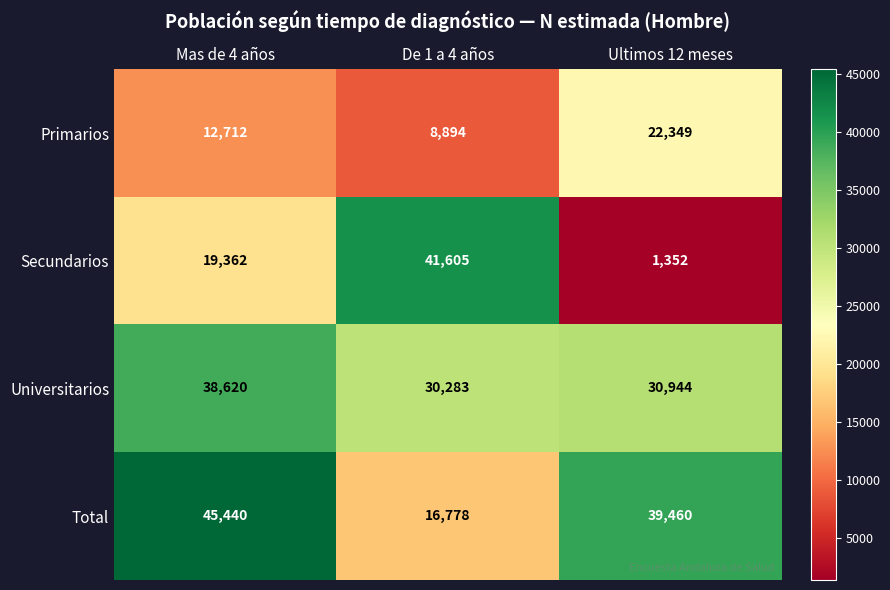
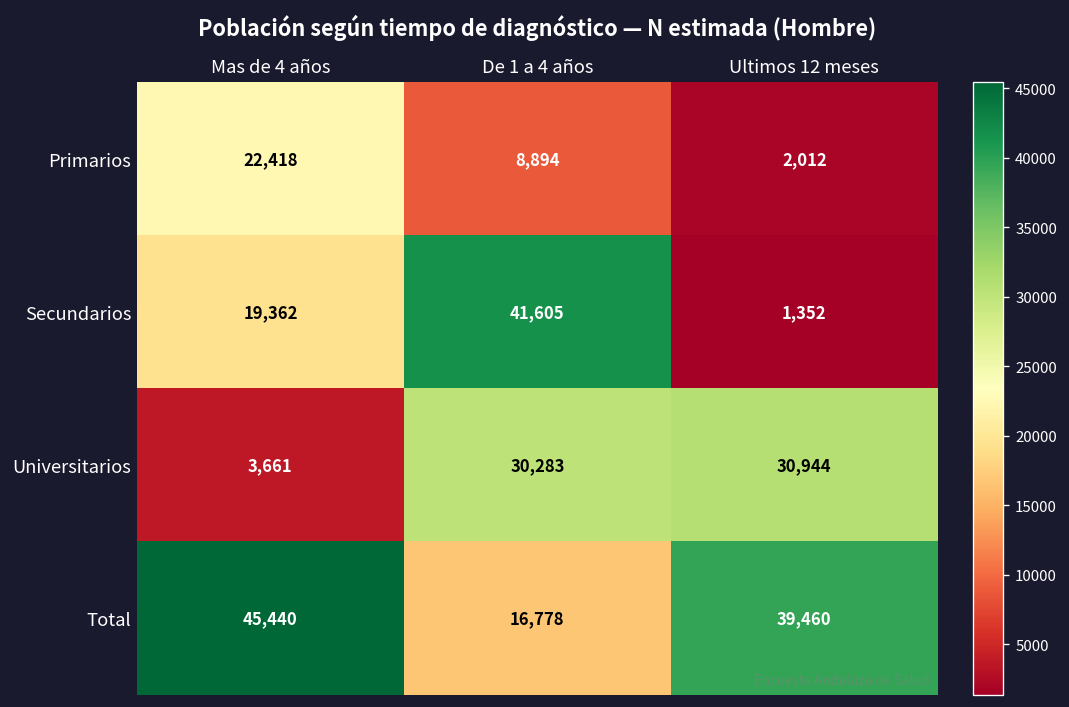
  {
    "Primarios": {
-     "Mas de 4 años": "12,712",
+     "Mas de 4 años": "22,418",
      "De 1 a 4 años": "8,894",
-     "Ultimos 12 meses": "22,349"
+     "Ultimos 12 meses": "2,012"
    },
    "Secundarios": {
      "Mas de 4 años": "19,362",
      "De 1 a 4 años": "41,605",
      "Ultimos 12 meses": "1,352"
    },
    "Universitarios": {
-     "Mas de 4 años": "38,620",
+     "Mas de 4 años": "3,661",
      "De 1 a 4 años": "30,283",
      "Ultimos 12 meses": "30,944"
    },
    "Total": {
      "Mas de 4 años": "45,440",
      "De 1 a 4 años": "16,778",
      "Ultimos 12 meses": "39,460"
    }
  }
